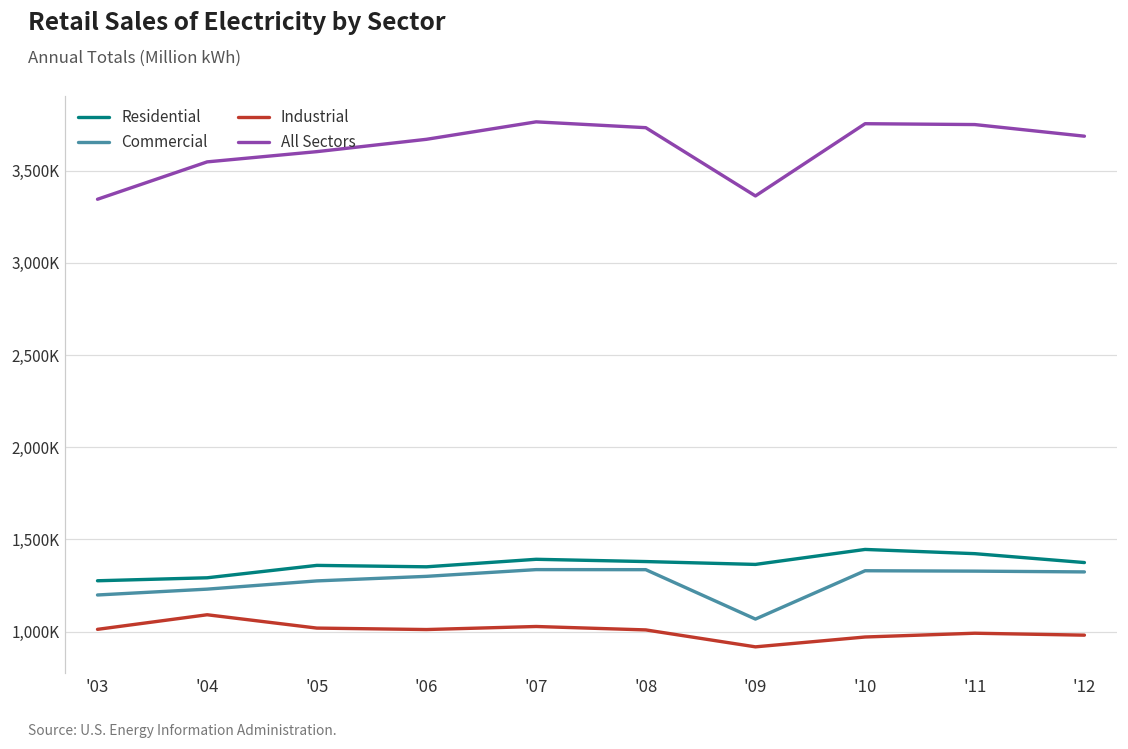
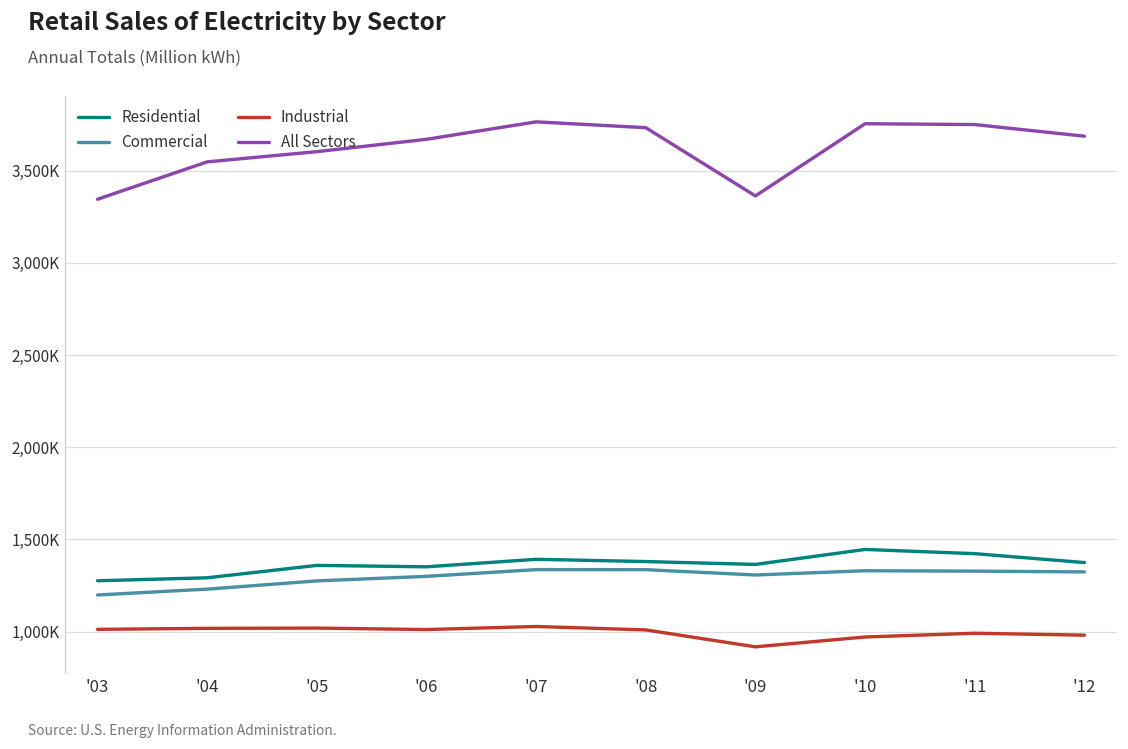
  {
    "Residential": {
      "'03": "1,280,000",
      "'04": "1,290,000",
      "'05": "1,360,000",
      "'06": "1,350,000",
      "'07": "1,390,000",
      "'08": "1,380,000",
      "'09": "1,360,000",
      "'10": "1,450,000",
      "'11": "1,420,000",
      "'12": "1,370,000"
    },
    "Commercial": {
      "'03": "1,200,000",
      "'04": "1,230,000",
      "'05": "1,280,000",
      "'06": "1,300,000",
      "'07": "1,340,000",
      "'08": "1,340,000",
-     "'09": "1,070,000",
+     "'09": "1,310,000",
      "'10": "1,330,000",
      "'11": "1,330,000",
      "'12": "1,320,000"
    },
    "Industrial": {
      "'03": "1,010,000",
-     "'04": "1,090,000",
+     "'04": "1,020,000",
      "'05": "1,020,000",
      "'06": "1,010,000",
      "'07": "1,030,000",
      "'08": "1,010,000",
      "'09": "920,000",
      "'10": "970,000",
      "'11": "990,000",
      "'12": "980,000"
    },
    "All Sectors": {
      "'03": "3,340,000",
      "'04": "3,550,000",
      "'05": "3,600,000",
      "'06": "3,670,000",
      "'07": "3,760,000",
      "'08": "3,730,000",
      "'09": "3,360,000",
      "'10": "3,750,000",
      "'11": "3,750,000",
      "'12": "3,690,000"
    }
  }
